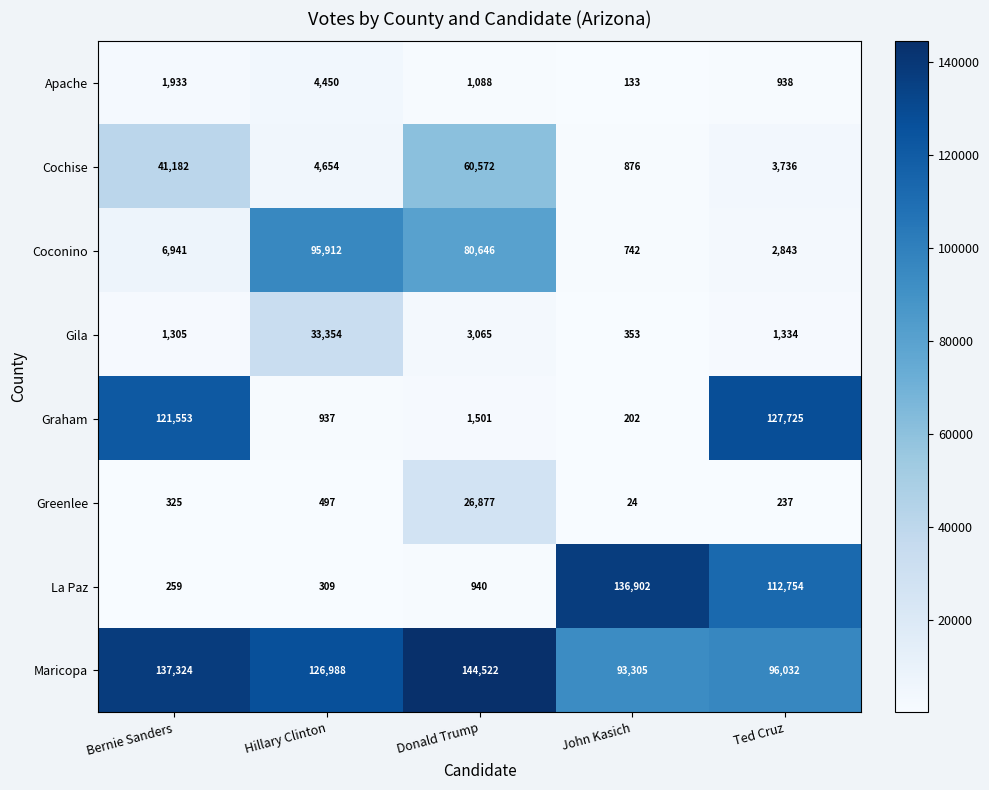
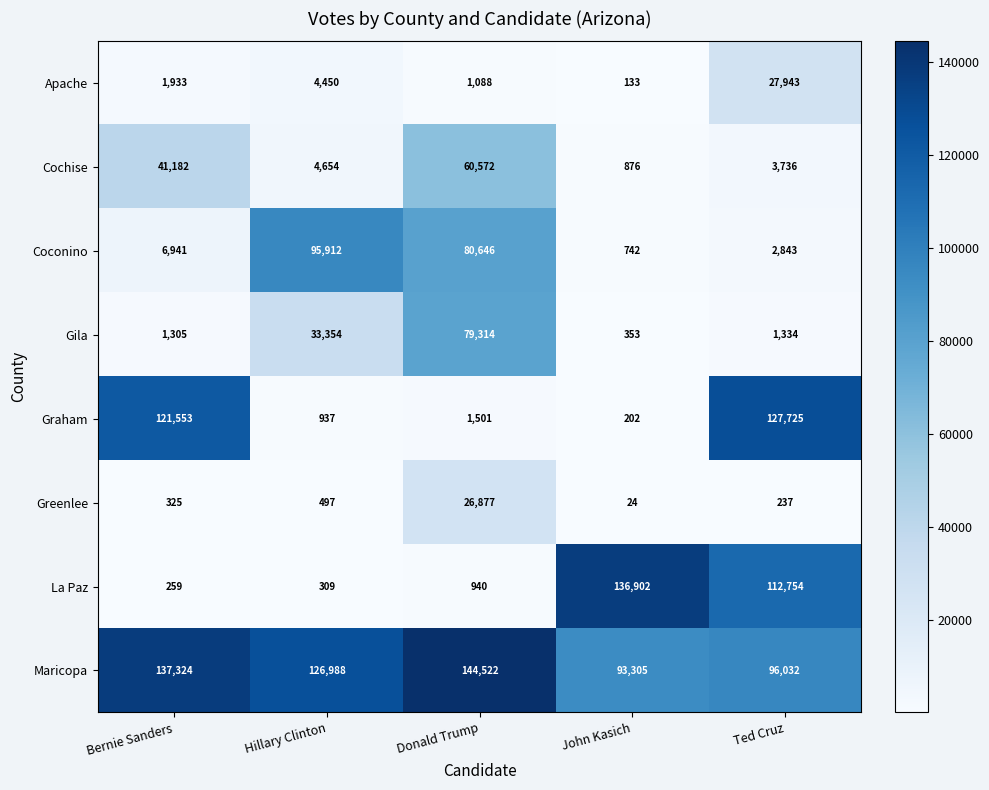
  {
    "Apache": {
      "Bernie Sanders": "1,933",
      "Hillary Clinton": "4,450",
      "Donald Trump": "1,088",
      "John Kasich": "133",
-     "Ted Cruz": "938"
+     "Ted Cruz": "27,943"
    },
    "Cochise": {
      "Bernie Sanders": "41,182",
      "Hillary Clinton": "4,654",
      "Donald Trump": "60,572",
      "John Kasich": "876",
      "Ted Cruz": "3,736"
    },
    "Coconino": {
      "Bernie Sanders": "6,941",
      "Hillary Clinton": "95,912",
      "Donald Trump": "80,646",
      "John Kasich": "742",
      "Ted Cruz": "2,843"
    },
    "Gila": {
      "Bernie Sanders": "1,305",
      "Hillary Clinton": "33,354",
-     "Donald Trump": "3,065",
+     "Donald Trump": "79,314",
      "John Kasich": "353",
      "Ted Cruz": "1,334"
    },
    "Graham": {
      "Bernie Sanders": "121,553",
      "Hillary Clinton": "937",
      "Donald Trump": "1,501",
      "John Kasich": "202",
      "Ted Cruz": "127,725"
    },
    "Greenlee": {
      "Bernie Sanders": "325",
      "Hillary Clinton": "497",
      "Donald Trump": "26,877",
      "John Kasich": "24",
      "Ted Cruz": "237"
    },
    "La Paz": {
      "Bernie Sanders": "259",
      "Hillary Clinton": "309",
      "Donald Trump": "940",
      "John Kasich": "136,902",
      "Ted Cruz": "112,754"
    },
    "Maricopa": {
      "Bernie Sanders": "137,324",
      "Hillary Clinton": "126,988",
      "Donald Trump": "144,522",
      "John Kasich": "93,305",
      "Ted Cruz": "96,032"
    }
  }
